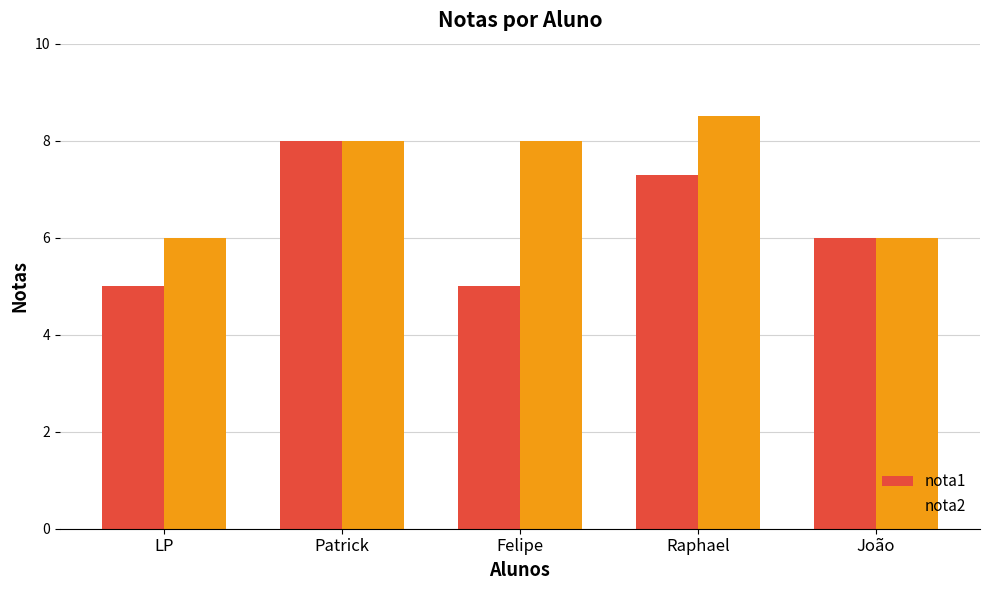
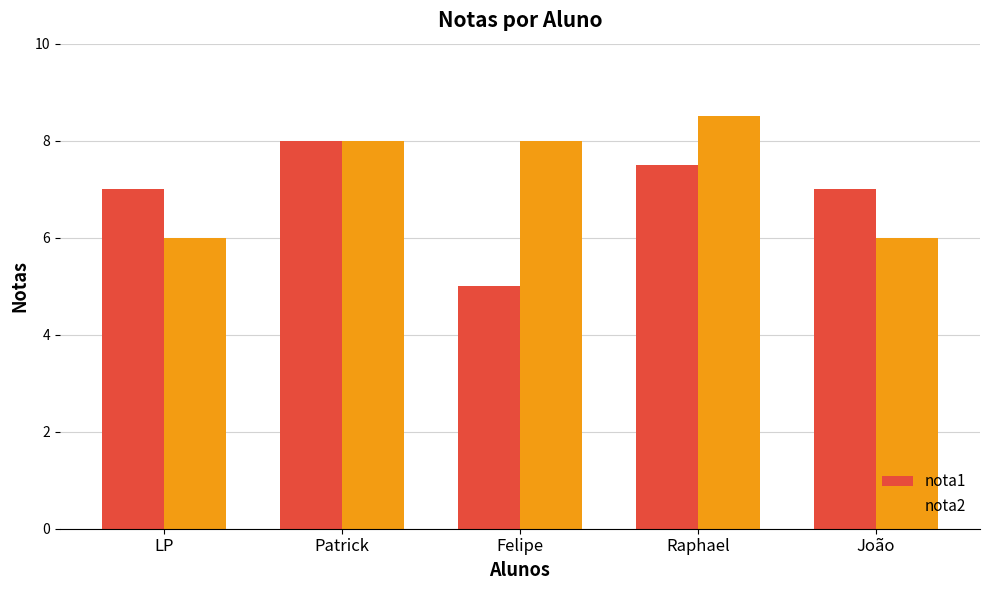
  {
    "nota1": {
-     "LP": 5,
+     "LP": 7,
      "Patrick": 8.0,
      "Felipe": 5.0,
-     "Raphael": 7.3,
-     "João": 6
+     "Raphael": 7.5,
+     "João": 7
    },
    "nota2": {
      "LP": 6.0,
      "Patrick": 8.0,
      "Felipe": 8.0,
      "Raphael": 8.5,
      "João": 6.0
    }
  }
